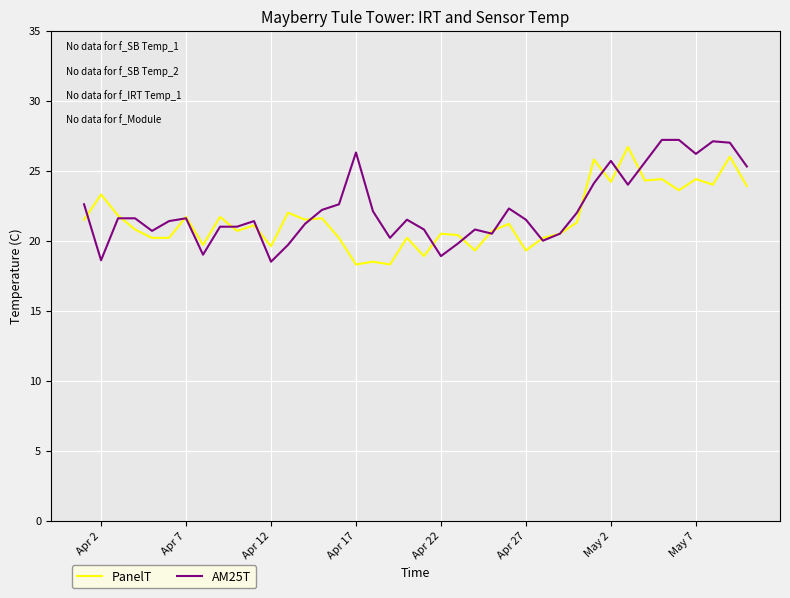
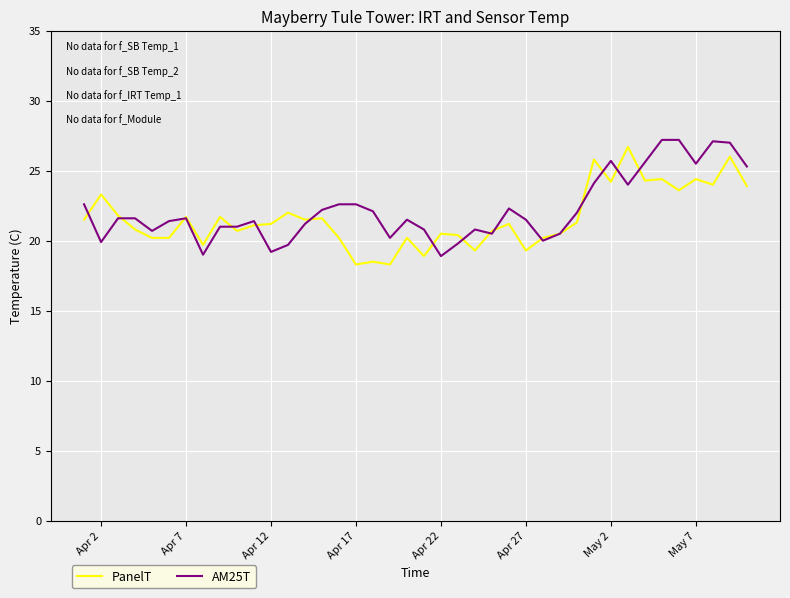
  {
    "PanelT": {
      "Apr 2": 23.3,
-     "Apr 12": 19.6,
+     "Apr 12": 21.2,
      "Apr 17": 18.3,
      "Apr 22": 20.5,
      "Apr 27": 19.3,
      "May 2": 24.2,
      "May 7": 24.4
    },
    "AM25T": {
-     "Apr 2": 18.6,
-     "Apr 12": 18.5,
-     "Apr 17": 26.3,
+     "Apr 2": 19.9,
+     "Apr 12": 19.2,
+     "Apr 17": 22.6,
      "Apr 22": 18.9,
      "Apr 27": 21.5,
      "May 2": 25.7,
-     "May 7": 26.2
+     "May 7": 25.5
    }
  }
